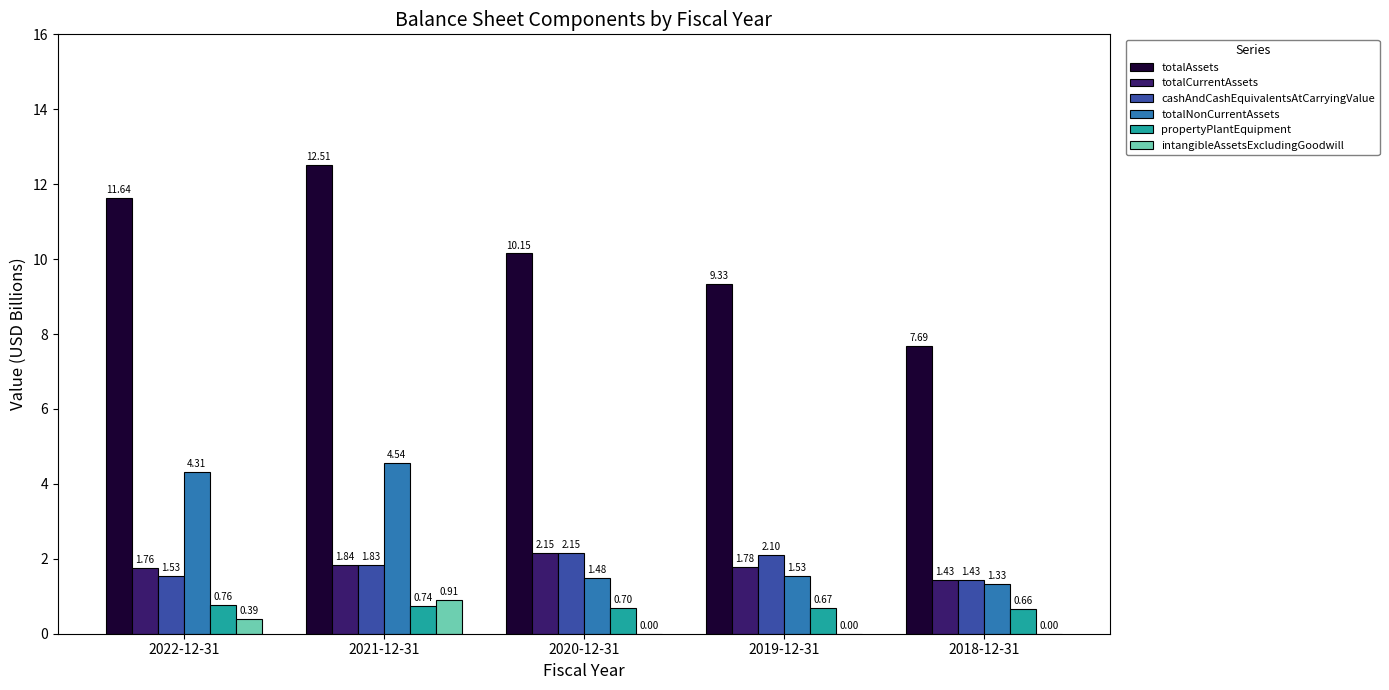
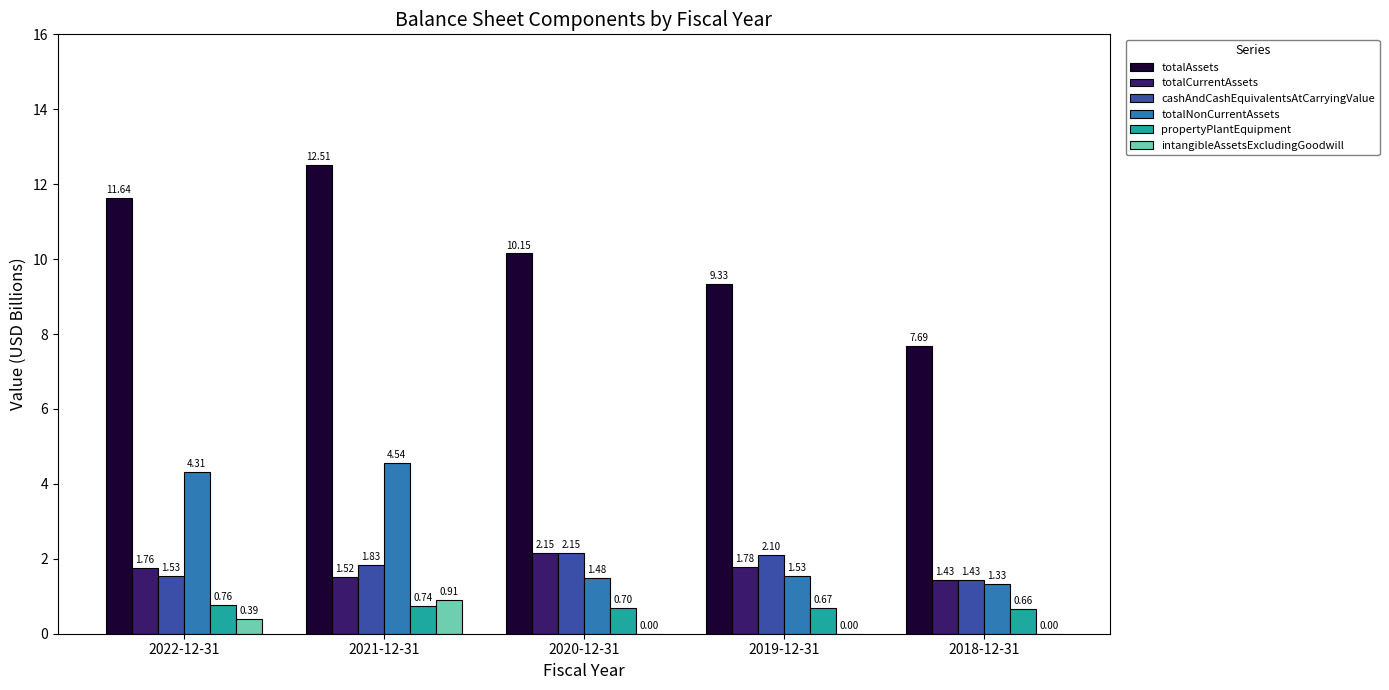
  {
    "totalAssets": {
      "2022-12-31": 11.64,
      "2021-12-31": 12.51,
      "2020-12-31": 10.15,
      "2019-12-31": 9.33,
      "2018-12-31": 7.69
    },
    "totalCurrentAssets": {
      "2022-12-31": 1.76,
-     "2021-12-31": 1.84,
+     "2021-12-31": 1.52,
      "2020-12-31": 2.15,
      "2019-12-31": 1.78,
      "2018-12-31": 1.43
    },
    "intangibleAssetsExcludingGoodwill": {
      "2022-12-31": 0.39,
      "2021-12-31": 0.91,
      "2020-12-31": 0.00,
      "2019-12-31": 0.00,
      "2018-12-31": 0.00
    }
  }
